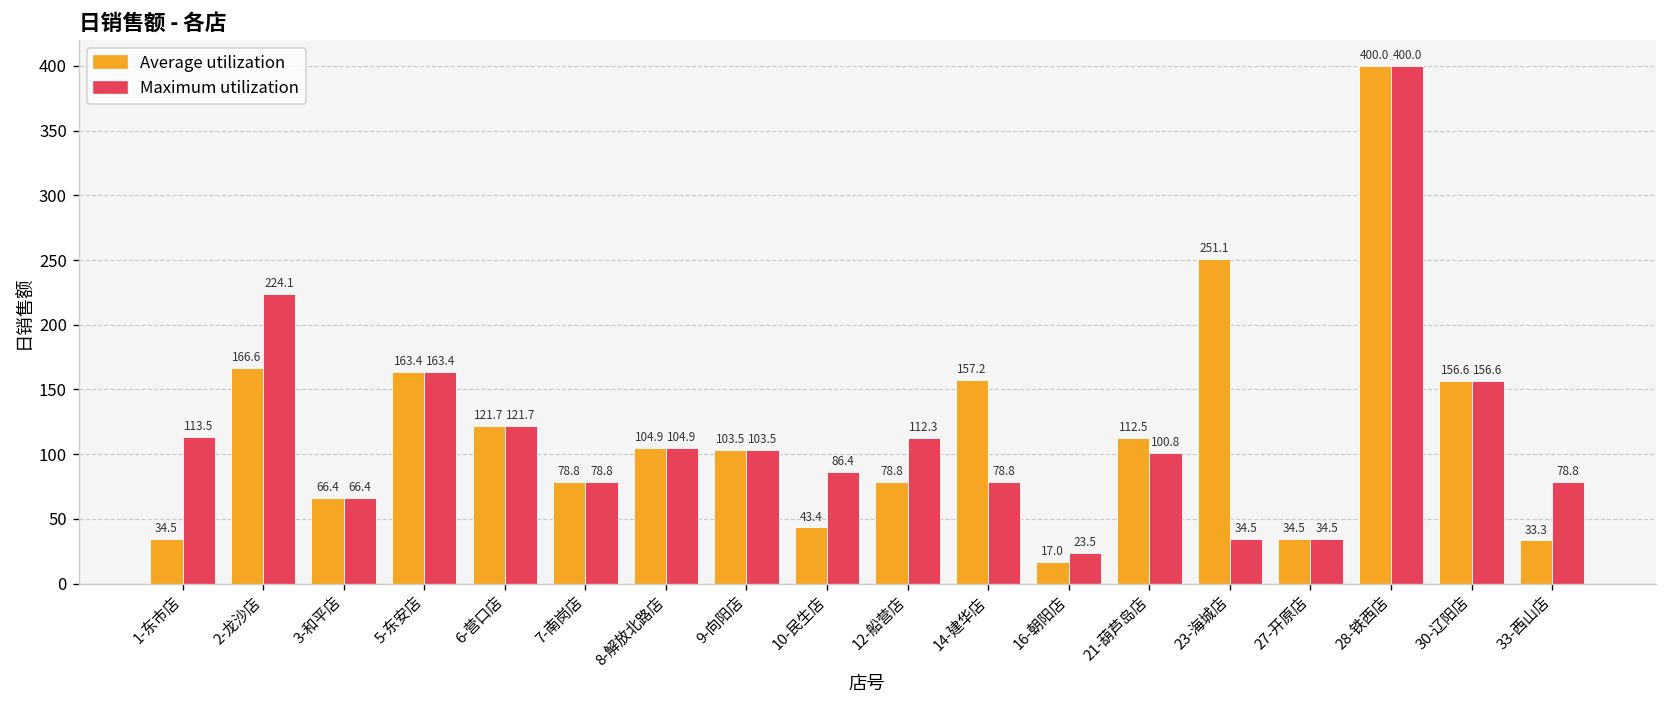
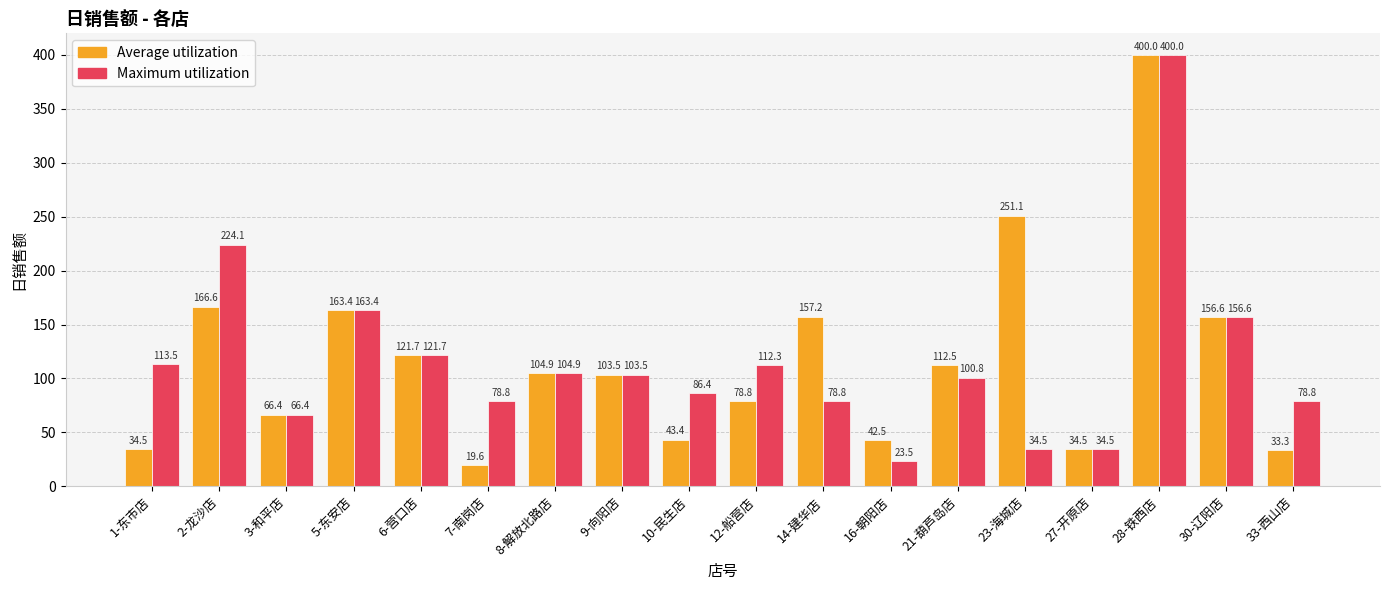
  {
    "Average utilization": {
      "1-东市店": 34.5,
      "2-龙沙店": 166.6,
      "3-和平店": 66.4,
      "5-东安店": 163.4,
      "6-营口店": 121.7,
-     "7-南岗店": 78.8,
+     "7-南岗店": 19.6,
      "8-解放北路店": 104.9,
      "9-向阳店": 103.5,
      "10-民生店": 43.4,
      "12-船营店": 78.8,
      "14-建华店": 157.2,
-     "16-朝阳店": 17.0,
+     "16-朝阳店": 42.5,
      "21-葫芦岛店": 112.5,
      "23-海城店": 251.1,
      "27-开原店": 34.5,
      "28-铁西店": 400.0,
      "30-辽阳店": 156.6,
      "33-西山店": 33.3
    },
    "Maximum utilization": {
      "1-东市店": 113.5,
      "2-龙沙店": 224.1,
      "3-和平店": 66.4,
      "5-东安店": 163.4,
      "6-营口店": 121.7,
      "7-南岗店": 78.8,
      "8-解放北路店": 104.9,
      "9-向阳店": 103.5,
      "10-民生店": 86.4,
      "12-船营店": 112.3,
      "14-建华店": 78.8,
      "16-朝阳店": 23.5,
      "21-葫芦岛店": 100.8,
      "23-海城店": 34.5,
      "27-开原店": 34.5,
      "28-铁西店": 400.0,
      "30-辽阳店": 156.6,
      "33-西山店": 78.8
    }
  }
